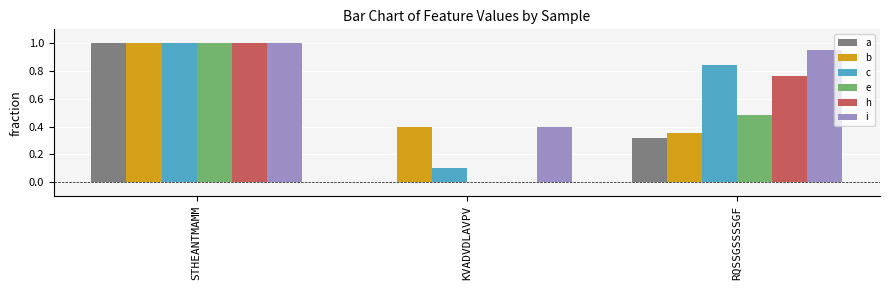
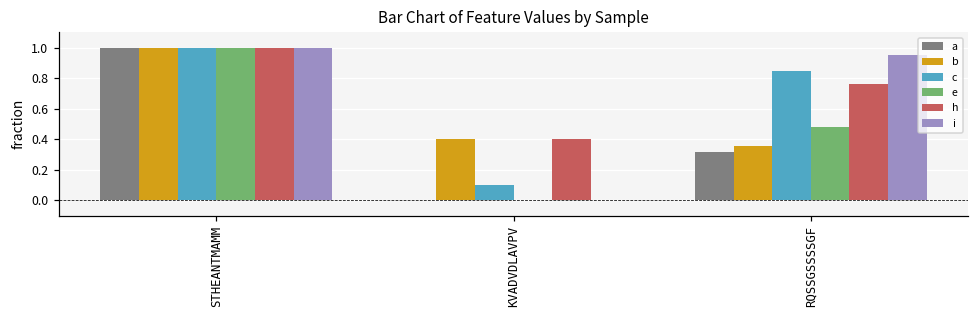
  {
    "b": {
      "STHEANTMAMM": 1.0,
      "KVADVDLAVPV": 0.4,
      "RQSSGSSSSGF": 0.35
    },
    "c": {
      "STHEANTMAMM": 1.0,
      "KVADVDLAVPV": 0.1,
      "RQSSGSSSSGF": 0.84
    },
    "h": {
      "STHEANTMAMM": 1.0,
-     "KVADVDLAVPV": 0.0,
+     "KVADVDLAVPV": 0.4,
      "RQSSGSSSSGF": 0.76
    },
    "i": {
      "STHEANTMAMM": 1.0,
-     "KVADVDLAVPV": 0.4,
+     "KVADVDLAVPV": 0.0,
      "RQSSGSSSSGF": 0.95
    }
  }
